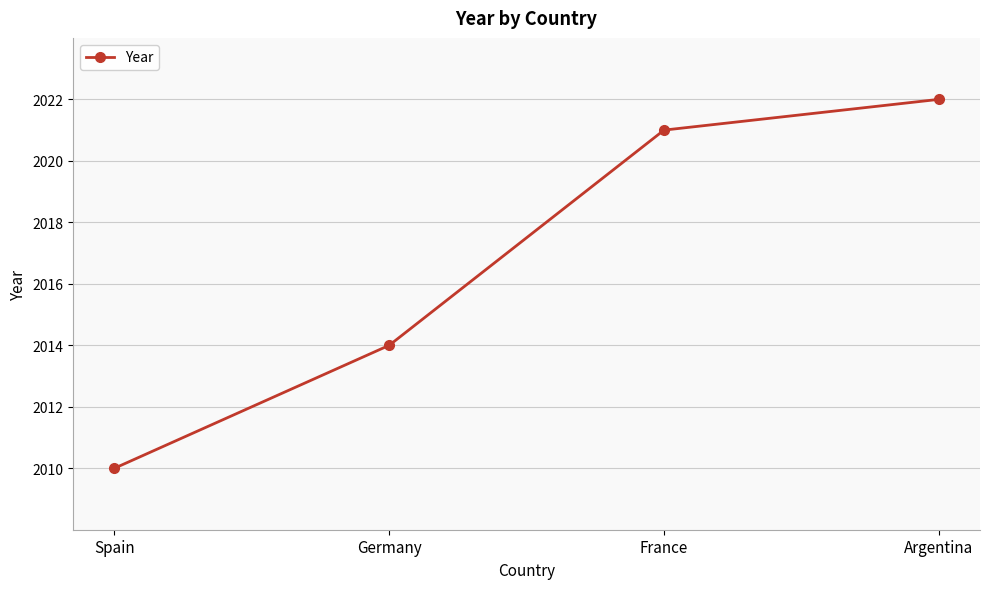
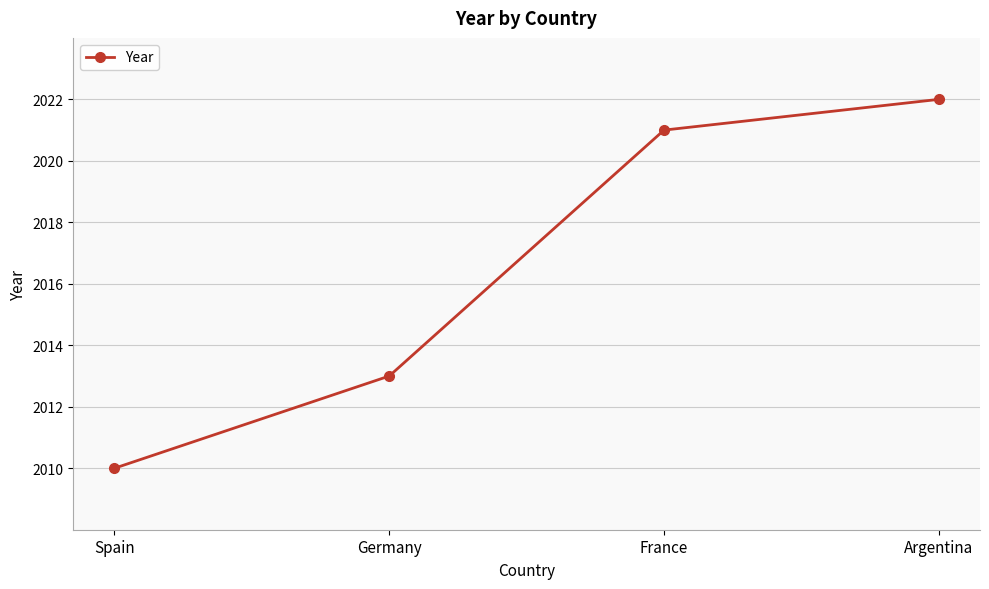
  {
    "Spain": 2010,
-   "Germany": 2014,
+   "Germany": 2013,
    "France": 2021,
    "Argentina": 2022
  }
